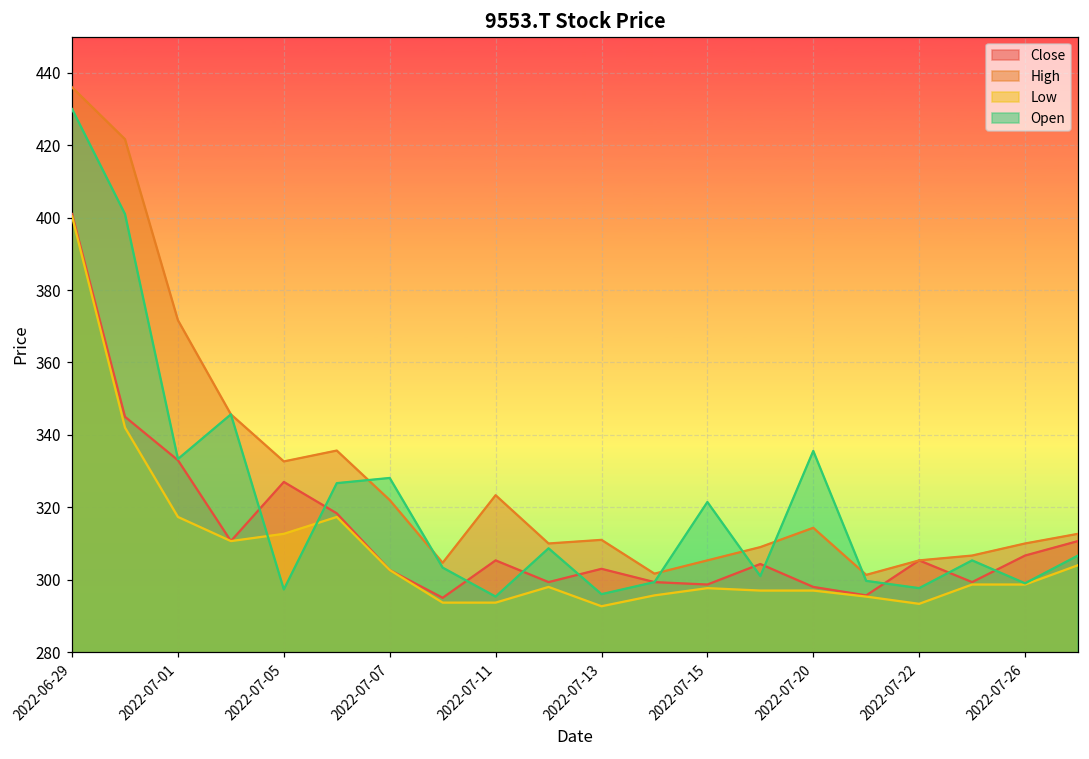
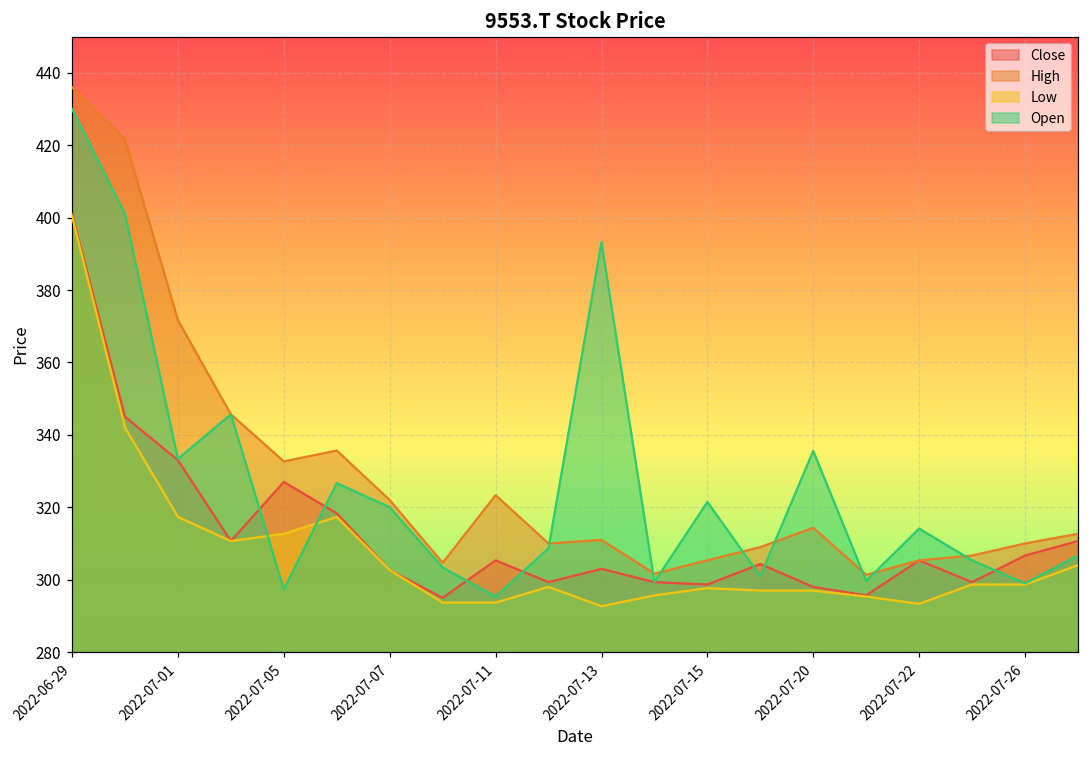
  {
    "Open": {
      "2022-06-29": 430,
      "2022-07-05": 297,
-     "2022-07-07": 328,
+     "2022-07-07": 320,
      "2022-07-11": 295,
-     "2022-07-13": 296,
+     "2022-07-13": 393,
      "2022-07-15": 321,
      "2022-07-20": 336,
-     "2022-07-22": 298
+     "2022-07-22": 314
    }
  }
